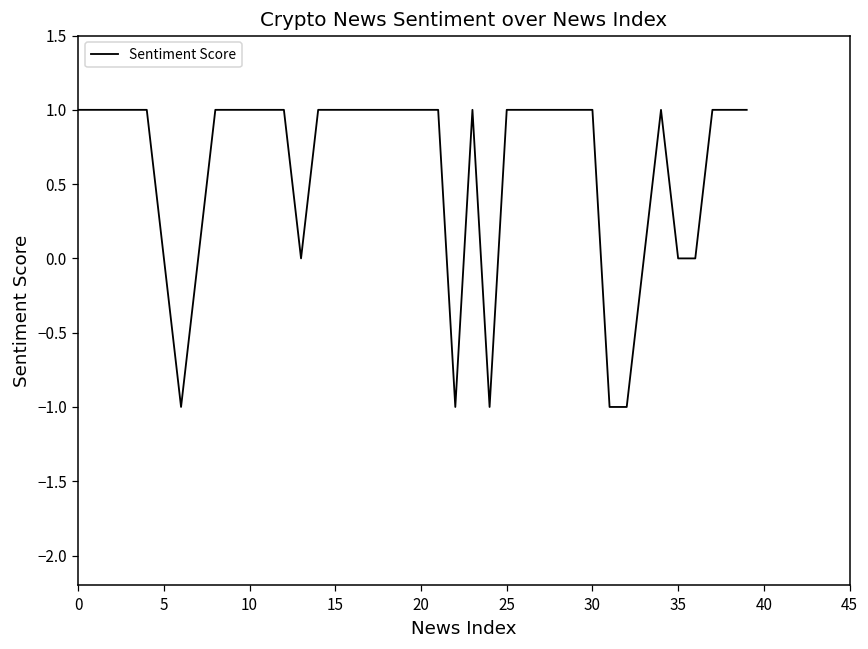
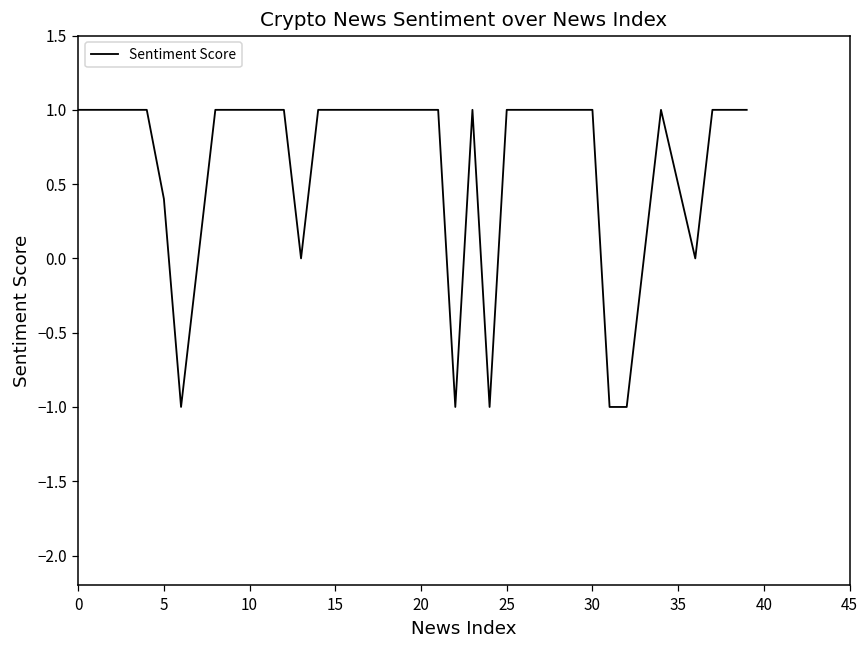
  {
    "0": 1.0,
-   "5": 0.0,
+   "5": 0.4,
    "10": 1.0,
    "15": 1.0,
    "20": 1.0,
    "25": 1.0,
    "30": 1.0,
-   "35": 0.0
+   "35": 0.5
  }
